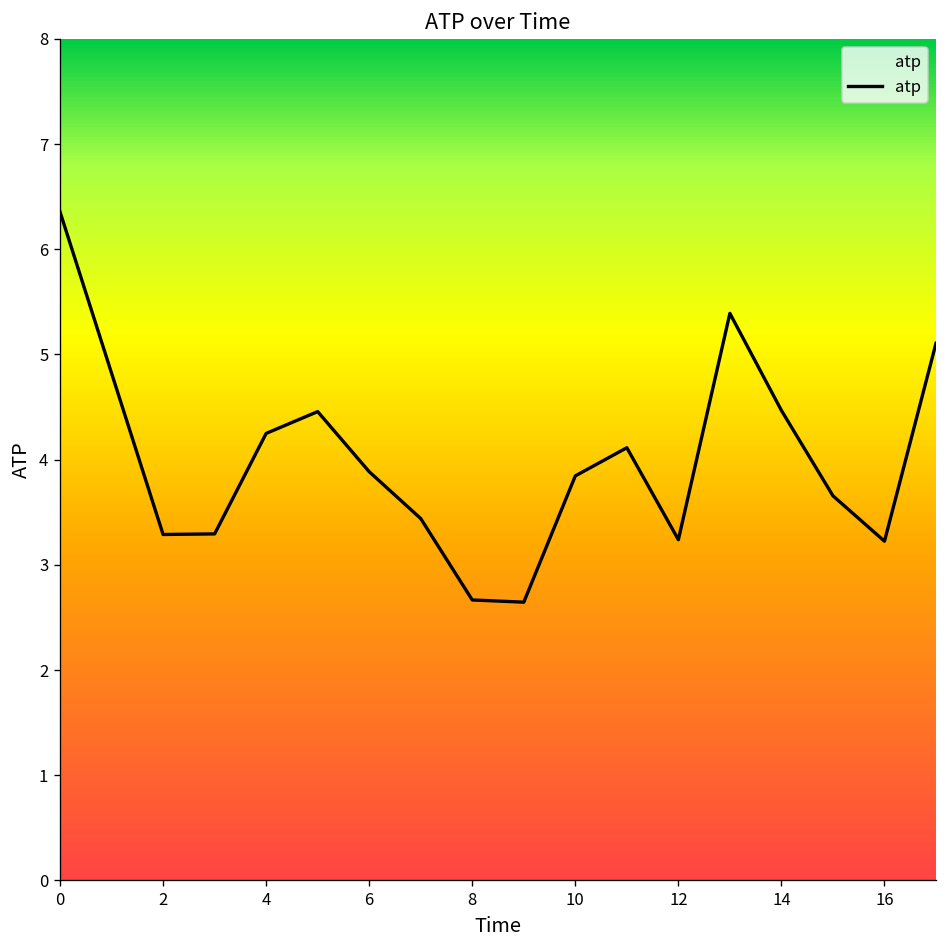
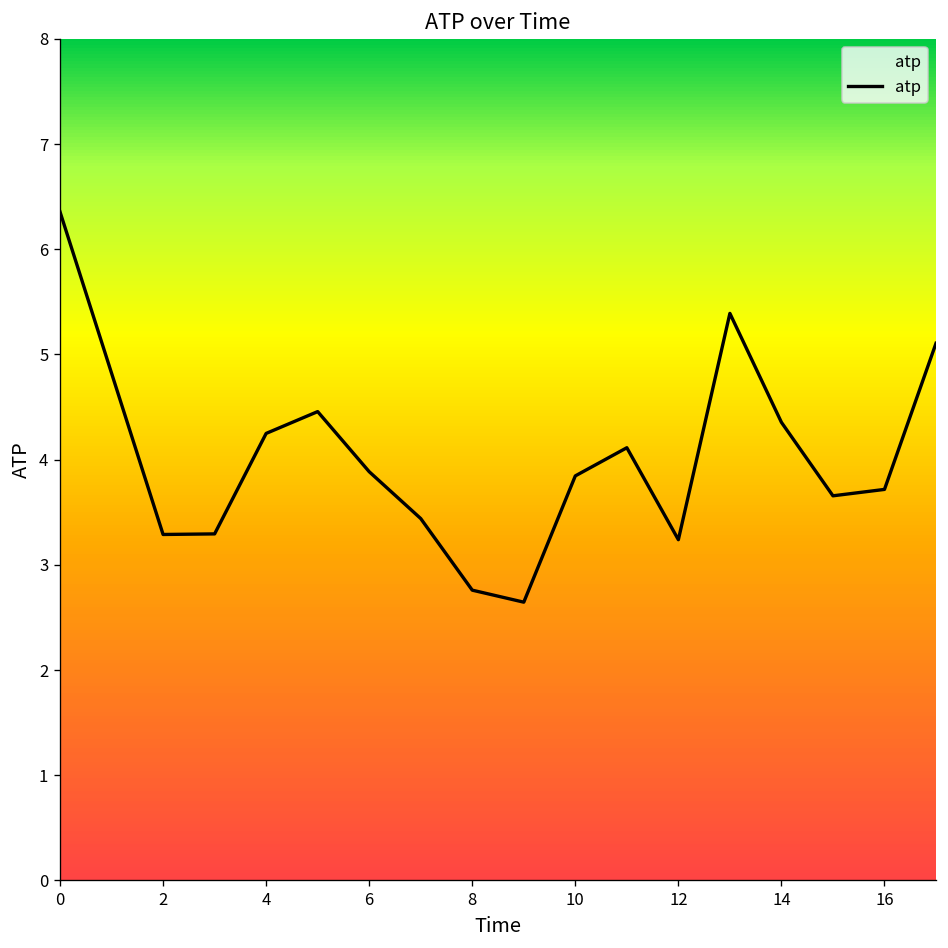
  {
    "0": 6.4,
    "2": 3.3,
    "4": 4.2,
    "6": 3.9,
-   "8": 2.7,
+   "8": 2.8,
    "10": 3.8,
    "12": 3.2,
-   "14": 4.5,
-   "16": 3.2
+   "14": 4.4,
+   "16": 3.7
  }
